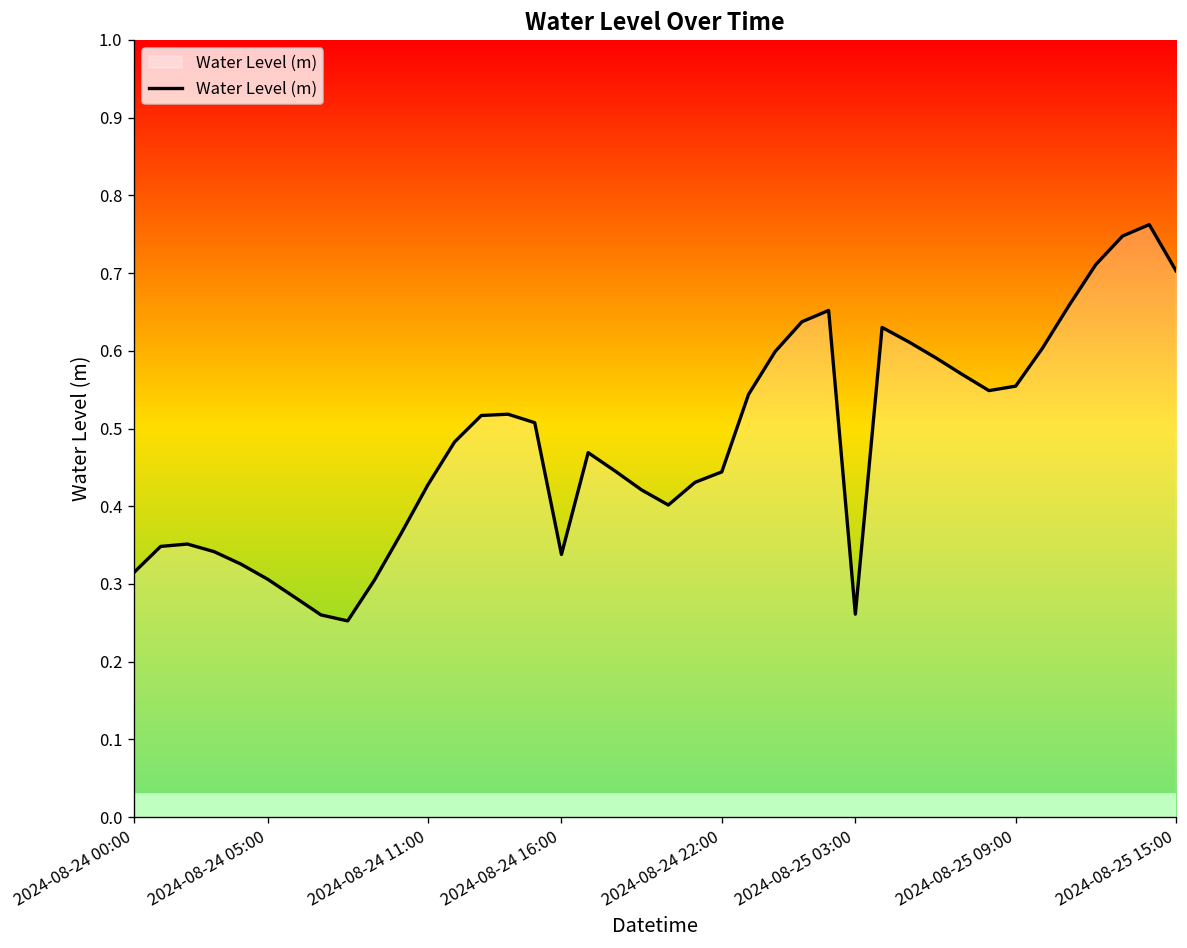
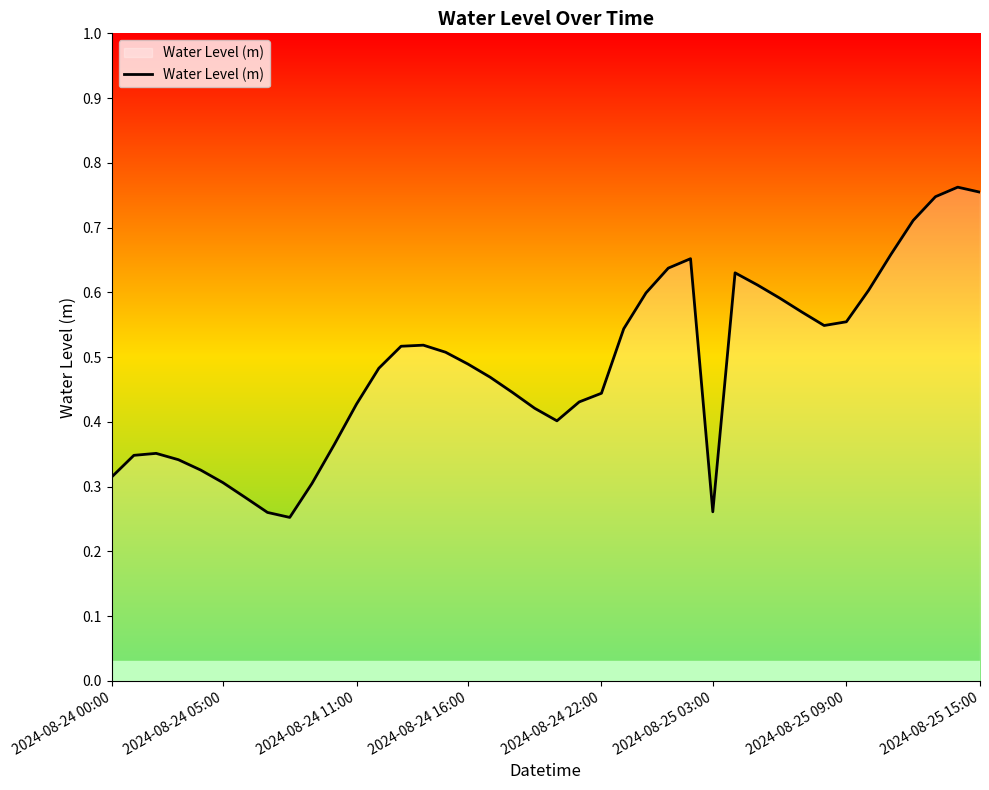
  {
    "2024-08-24 00:00": 0.31,
    "2024-08-24 05:00": 0.31,
    "2024-08-24 11:00": 0.43,
-   "2024-08-24 16:00": 0.34,
+   "2024-08-24 16:00": 0.49,
    "2024-08-24 22:00": 0.44,
    "2024-08-25 03:00": 0.26,
    "2024-08-25 09:00": 0.55,
-   "2024-08-25 15:00": 0.70
+   "2024-08-25 15:00": 0.75
  }
